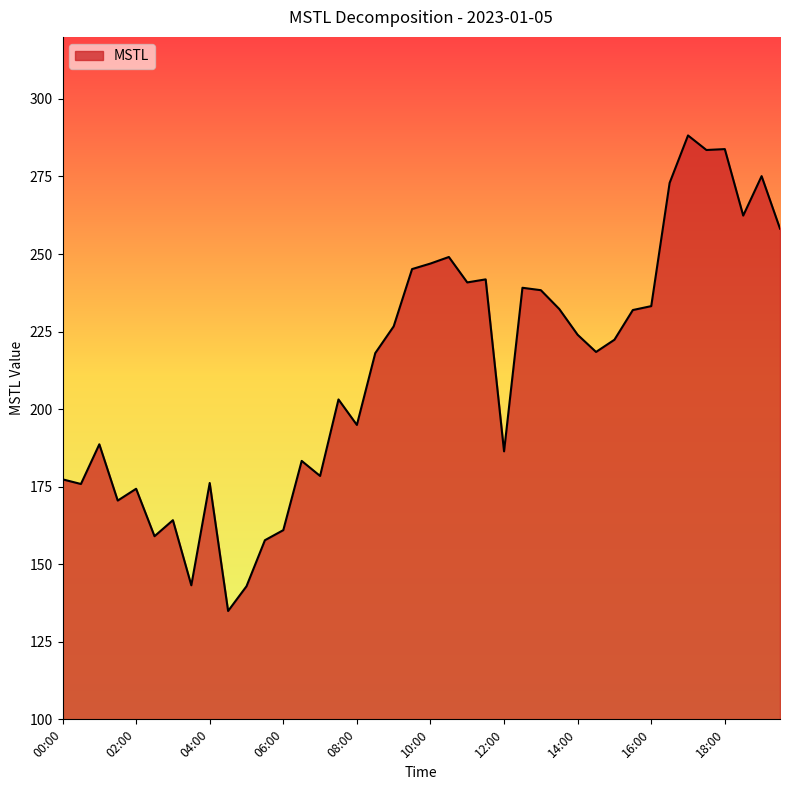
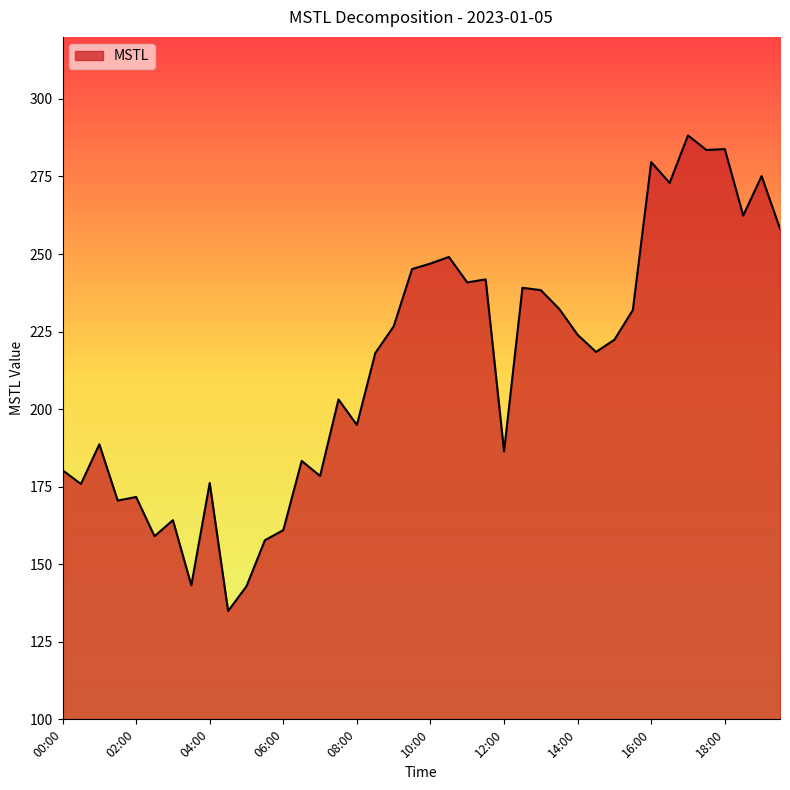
  {
-   "00:00": 177,
-   "02:00": 174,
+   "00:00": 180,
+   "02:00": 172,
    "04:00": 176,
    "06:00": 161,
    "08:00": 195,
    "10:00": 247,
    "12:00": 186,
    "14:00": 224,
-   "16:00": 233,
+   "16:00": 280,
    "18:00": 284
  }
